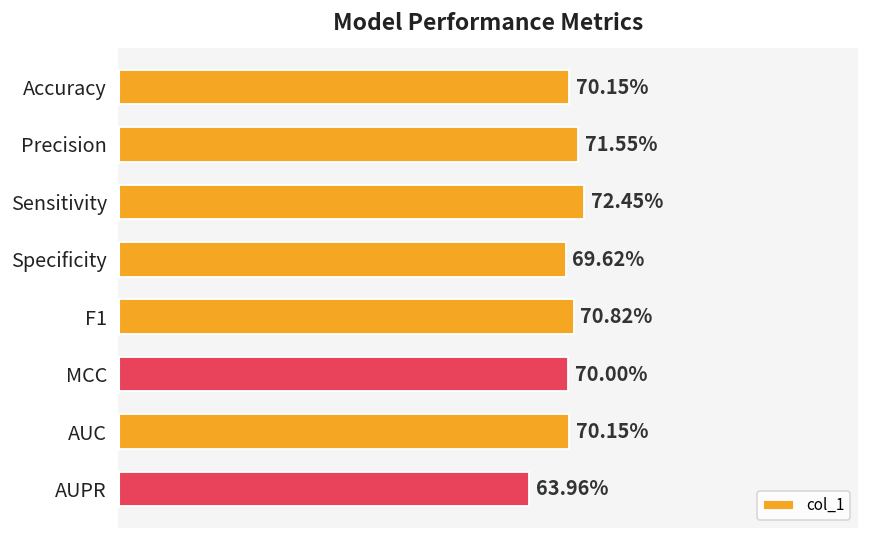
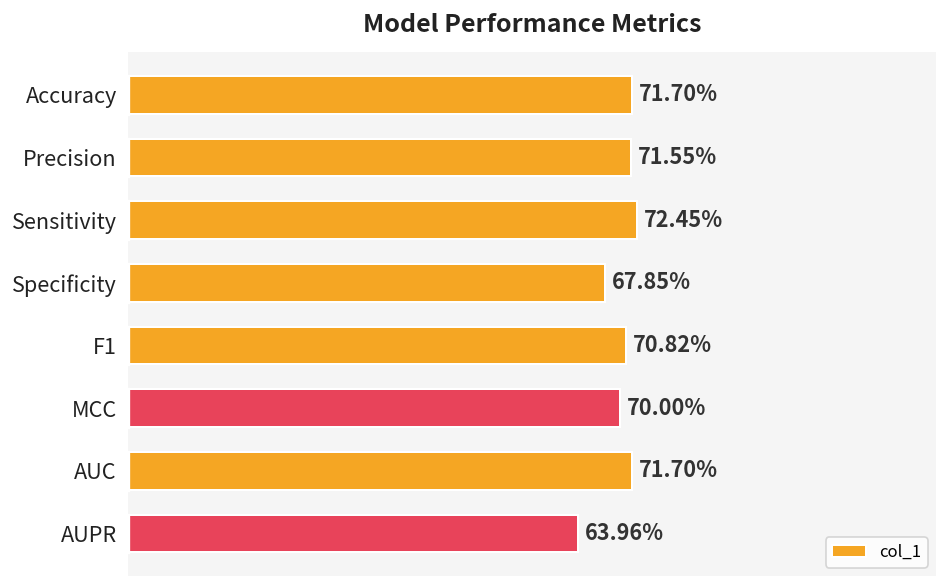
  {
    "col_1": {
-     "Accuracy": "70.15%",
+     "Accuracy": "71.70%",
      "Precision": "71.55%",
      "Sensitivity": "72.45%",
-     "Specificity": "69.62%",
+     "Specificity": "67.85%",
      "F1": "70.82%",
      "MCC": "70.00%",
-     "AUC": "70.15%",
+     "AUC": "71.70%",
      "AUPR": "63.96%"
    }
  }
